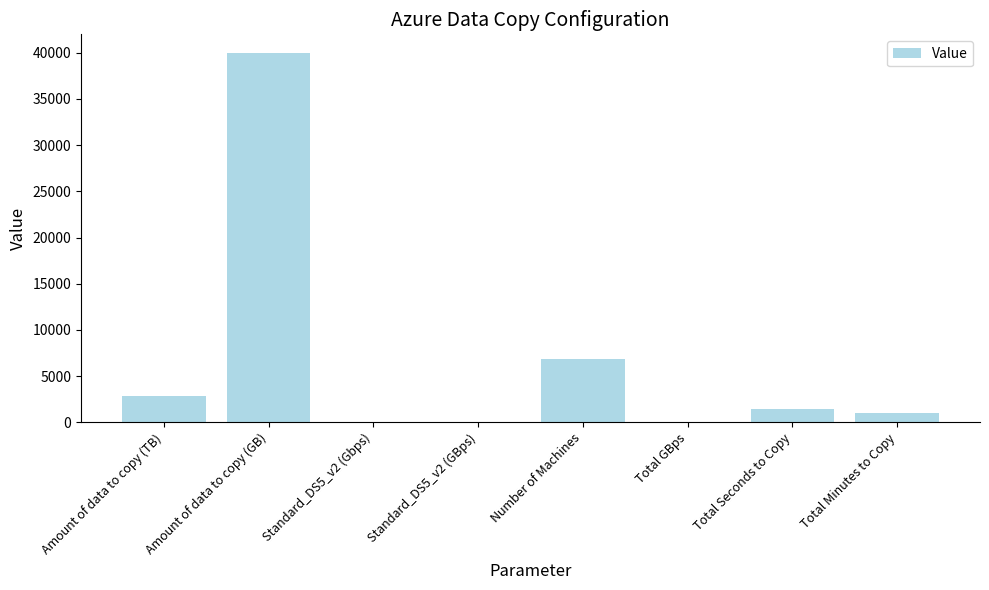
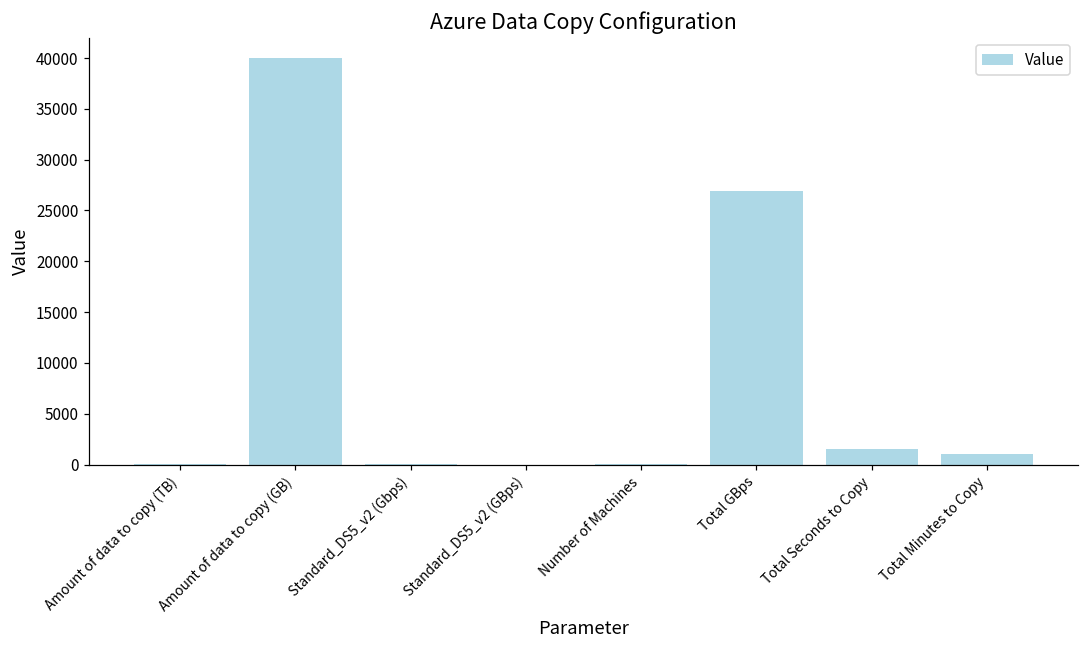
  {
-   "Amount of data to copy (TB)": 3000,
+   "Amount of data to copy (TB)": 0,
    "Amount of data to copy (GB)": 40000,
-   "Number of Machines": 7000,
-   "Total GBps": 0,
+   "Number of Machines": 0,
+   "Total GBps": 27000,
    "Total Seconds to Copy": 1000,
    "Total Minutes to Copy": 1000
  }
